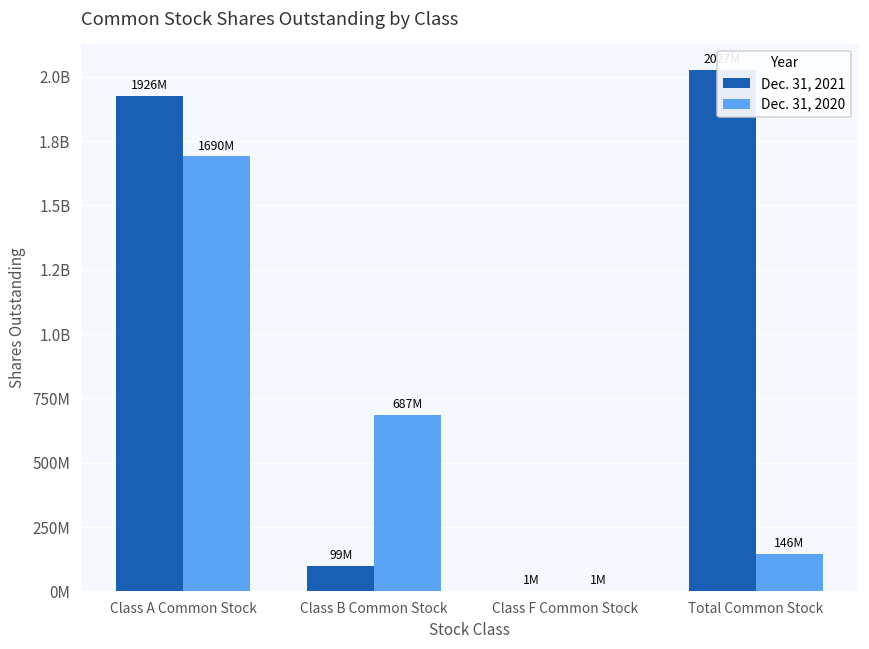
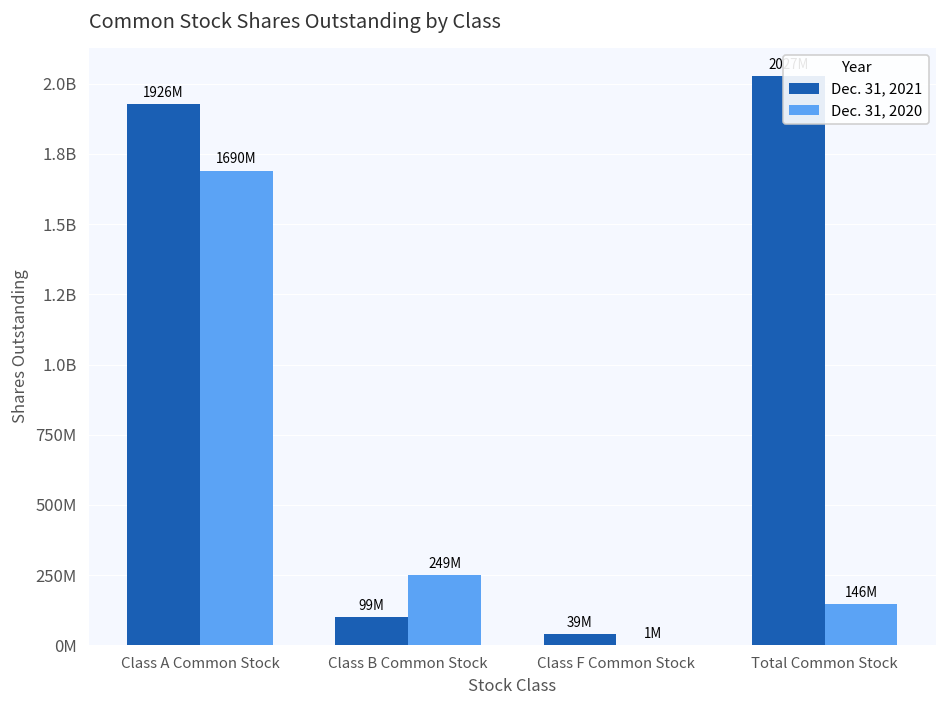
  {
    "Dec. 31, 2021": {
-     "Class F Common Stock": "1M"
+     "Class F Common Stock": "39M"
    },
    "Dec. 31, 2020": {
-     "Class B Common Stock": "687M",
+     "Class B Common Stock": "249M",
      "Class F Common Stock": "1M",
      "Total Common Stock": "146M"
    }
  }
